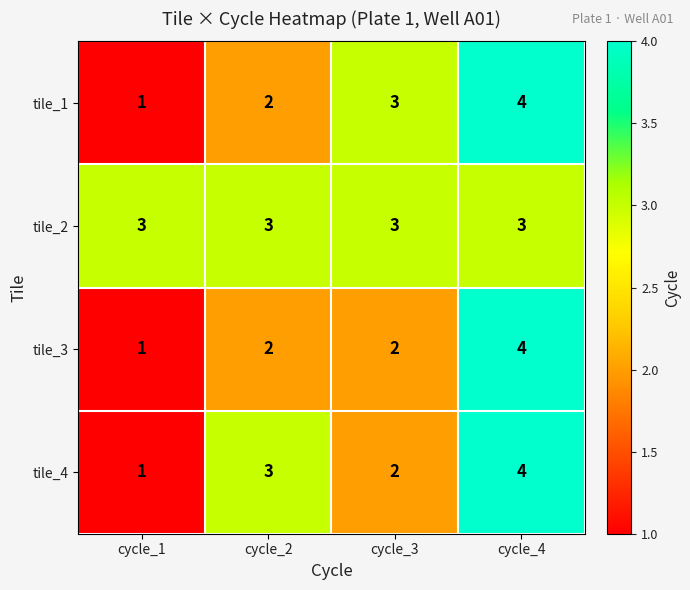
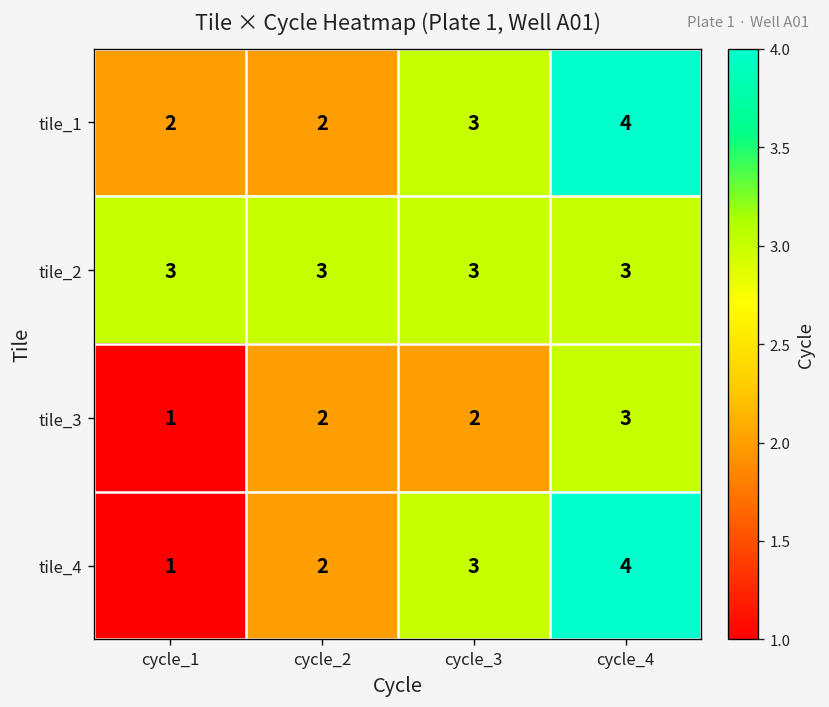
  {
    "tile_1": {
-     "cycle_1": 1,
+     "cycle_1": 2,
      "cycle_2": 2,
      "cycle_3": 3,
      "cycle_4": 4
    },
    "tile_2": {
      "cycle_1": 3,
      "cycle_2": 3,
      "cycle_3": 3,
      "cycle_4": 3
    },
    "tile_3": {
      "cycle_1": 1,
      "cycle_2": 2,
      "cycle_3": 2,
-     "cycle_4": 4
+     "cycle_4": 3
    },
    "tile_4": {
      "cycle_1": 1,
-     "cycle_2": 3,
-     "cycle_3": 2,
+     "cycle_2": 2,
+     "cycle_3": 3,
      "cycle_4": 4
    }
  }
